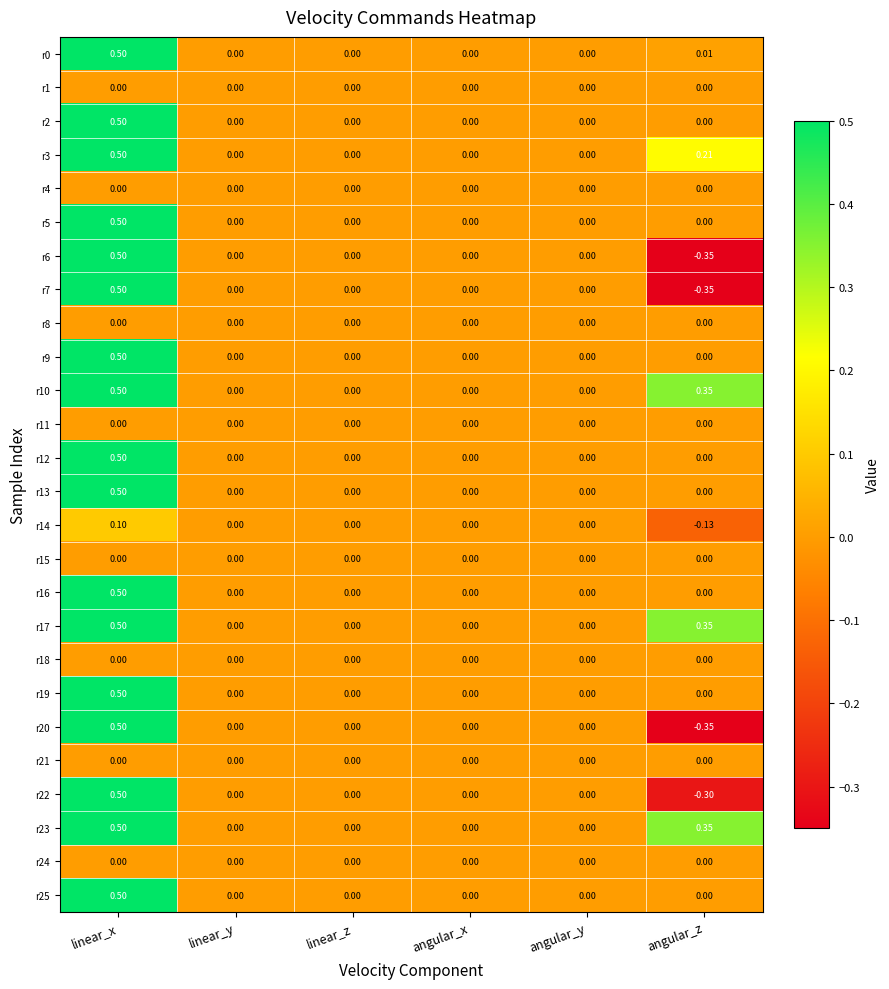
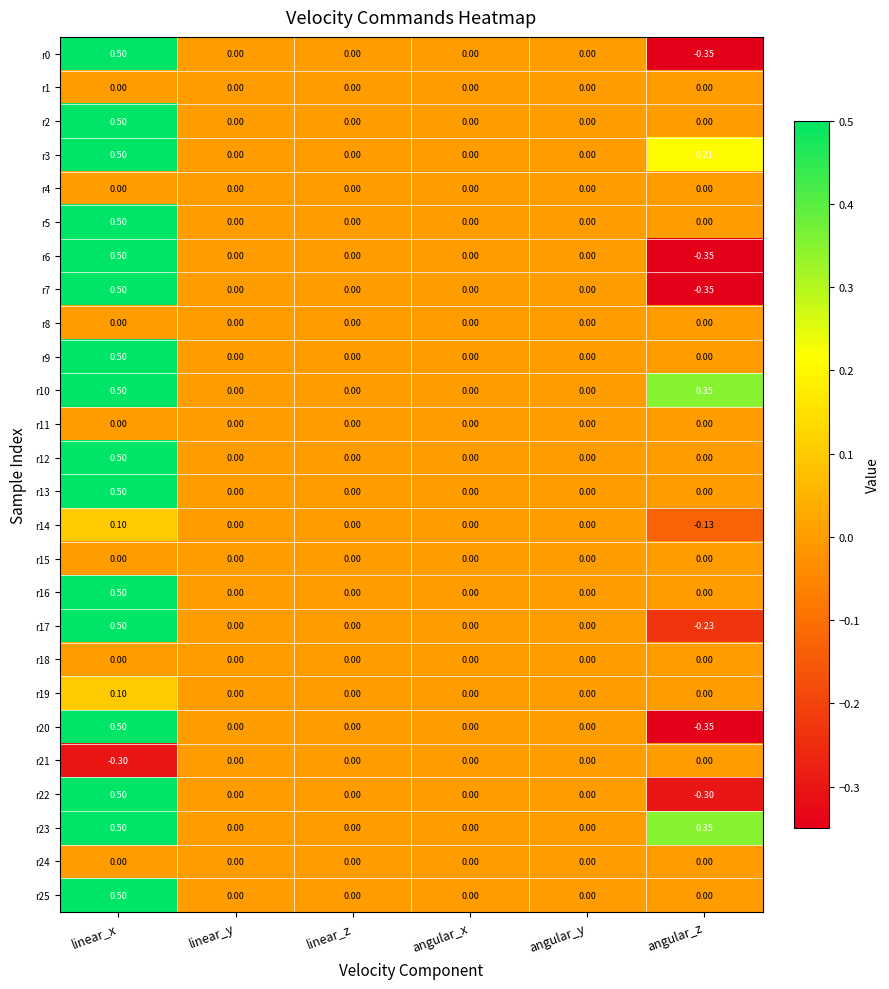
  {
    "r0": {
      "linear_x": 0.50,
      "linear_y": 0.00,
      "linear_z": 0.00,
      "angular_x": 0.00,
      "angular_y": 0.00,
-     "angular_z": 0.01
+     "angular_z": -0.35
    },
    "r1": {
      "linear_x": 0.00,
      "linear_y": 0.00,
      "linear_z": 0.00,
      "angular_x": 0.00,
      "angular_y": 0.00,
      "angular_z": 0.00
    },
    "r2": {
      "linear_x": 0.50,
      "linear_y": 0.00,
      "linear_z": 0.00,
      "angular_x": 0.00,
      "angular_y": 0.00,
      "angular_z": 0.00
    },
    "r3": {
      "linear_x": 0.50,
      "linear_y": 0.00,
      "linear_z": 0.00,
      "angular_x": 0.00,
      "angular_y": 0.00,
      "angular_z": 0.21
    },
    "r4": {
      "linear_x": 0.00,
      "linear_y": 0.00,
      "linear_z": 0.00,
      "angular_x": 0.00,
      "angular_y": 0.00,
      "angular_z": 0.00
    },
    "r5": {
      "linear_x": 0.50,
      "linear_y": 0.00,
      "linear_z": 0.00,
      "angular_x": 0.00,
      "angular_y": 0.00,
      "angular_z": 0.00
    },
    "r6": {
      "linear_x": 0.50,
      "linear_y": 0.00,
      "linear_z": 0.00,
      "angular_x": 0.00,
      "angular_y": 0.00,
      "angular_z": -0.35
    },
    "r7": {
      "linear_x": 0.50,
      "linear_y": 0.00,
      "linear_z": 0.00,
      "angular_x": 0.00,
      "angular_y": 0.00,
      "angular_z": -0.35
    },
    "r8": {
      "linear_x": 0.00,
      "linear_y": 0.00,
      "linear_z": 0.00,
      "angular_x": 0.00,
      "angular_y": 0.00,
      "angular_z": 0.00
    },
    "r9": {
      "linear_x": 0.50,
      "linear_y": 0.00,
      "linear_z": 0.00,
      "angular_x": 0.00,
      "angular_y": 0.00,
      "angular_z": 0.00
    },
    "r10": {
      "linear_x": 0.50,
      "linear_y": 0.00,
      "linear_z": 0.00,
      "angular_x": 0.00,
      "angular_y": 0.00,
      "angular_z": 0.35
    },
    "r11": {
      "linear_x": 0.00,
      "linear_y": 0.00,
      "linear_z": 0.00,
      "angular_x": 0.00,
      "angular_y": 0.00,
      "angular_z": 0.00
    },
    "r12": {
      "linear_x": 0.50,
      "linear_y": 0.00,
      "linear_z": 0.00,
      "angular_x": 0.00,
      "angular_y": 0.00,
      "angular_z": 0.00
    },
    "r13": {
      "linear_x": 0.50,
      "linear_y": 0.00,
      "linear_z": 0.00,
      "angular_x": 0.00,
      "angular_y": 0.00,
      "angular_z": 0.00
    },
    "r14": {
      "linear_x": 0.10,
      "linear_y": 0.00,
      "linear_z": 0.00,
      "angular_x": 0.00,
      "angular_y": 0.00,
      "angular_z": -0.13
    },
    "r15": {
      "linear_x": 0.00,
      "linear_y": 0.00,
      "linear_z": 0.00,
      "angular_x": 0.00,
      "angular_y": 0.00,
      "angular_z": 0.00
    },
    "r16": {
      "linear_x": 0.50,
      "linear_y": 0.00,
      "linear_z": 0.00,
      "angular_x": 0.00,
      "angular_y": 0.00,
      "angular_z": 0.00
    },
    "r17": {
      "linear_x": 0.50,
      "linear_y": 0.00,
      "linear_z": 0.00,
      "angular_x": 0.00,
      "angular_y": 0.00,
-     "angular_z": 0.35
+     "angular_z": -0.23
    },
    "r18": {
      "linear_x": 0.00,
      "linear_y": 0.00,
      "linear_z": 0.00,
      "angular_x": 0.00,
      "angular_y": 0.00,
      "angular_z": 0.00
    },
    "r19": {
-     "linear_x": 0.50,
+     "linear_x": 0.10,
      "linear_y": 0.00,
      "linear_z": 0.00,
      "angular_x": 0.00,
      "angular_y": 0.00,
      "angular_z": 0.00
    },
    "r20": {
      "linear_x": 0.50,
      "linear_y": 0.00,
      "linear_z": 0.00,
      "angular_x": 0.00,
      "angular_y": 0.00,
      "angular_z": -0.35
    },
    "r21": {
-     "linear_x": 0.00,
+     "linear_x": -0.30,
      "linear_y": 0.00,
      "linear_z": 0.00,
      "angular_x": 0.00,
      "angular_y": 0.00,
      "angular_z": 0.00
    },
    "r22": {
      "linear_x": 0.50,
      "linear_y": 0.00,
      "linear_z": 0.00,
      "angular_x": 0.00,
      "angular_y": 0.00,
      "angular_z": -0.30
    },
    "r23": {
      "linear_x": 0.50,
      "linear_y": 0.00,
      "linear_z": 0.00,
      "angular_x": 0.00,
      "angular_y": 0.00,
      "angular_z": 0.35
    },
    "r24": {
      "linear_x": 0.00,
      "linear_y": 0.00,
      "linear_z": 0.00,
      "angular_x": 0.00,
      "angular_y": 0.00,
      "angular_z": 0.00
    },
    "r25": {
      "linear_x": 0.50,
      "linear_y": 0.00,
      "linear_z": 0.00,
      "angular_x": 0.00,
      "angular_y": 0.00,
      "angular_z": 0.00
    }
  }
